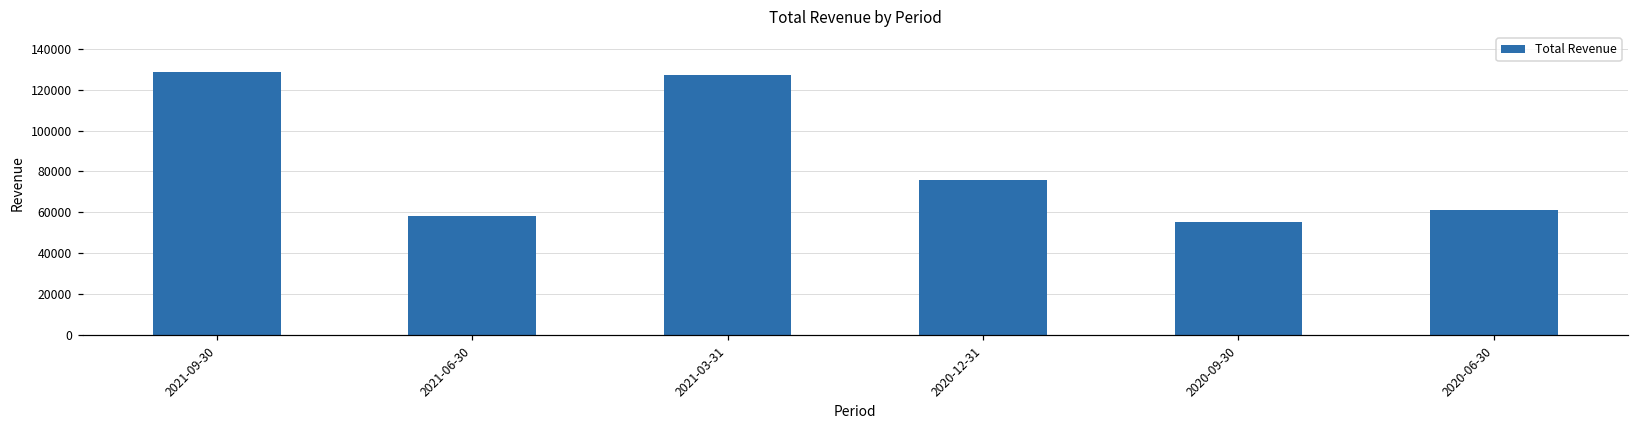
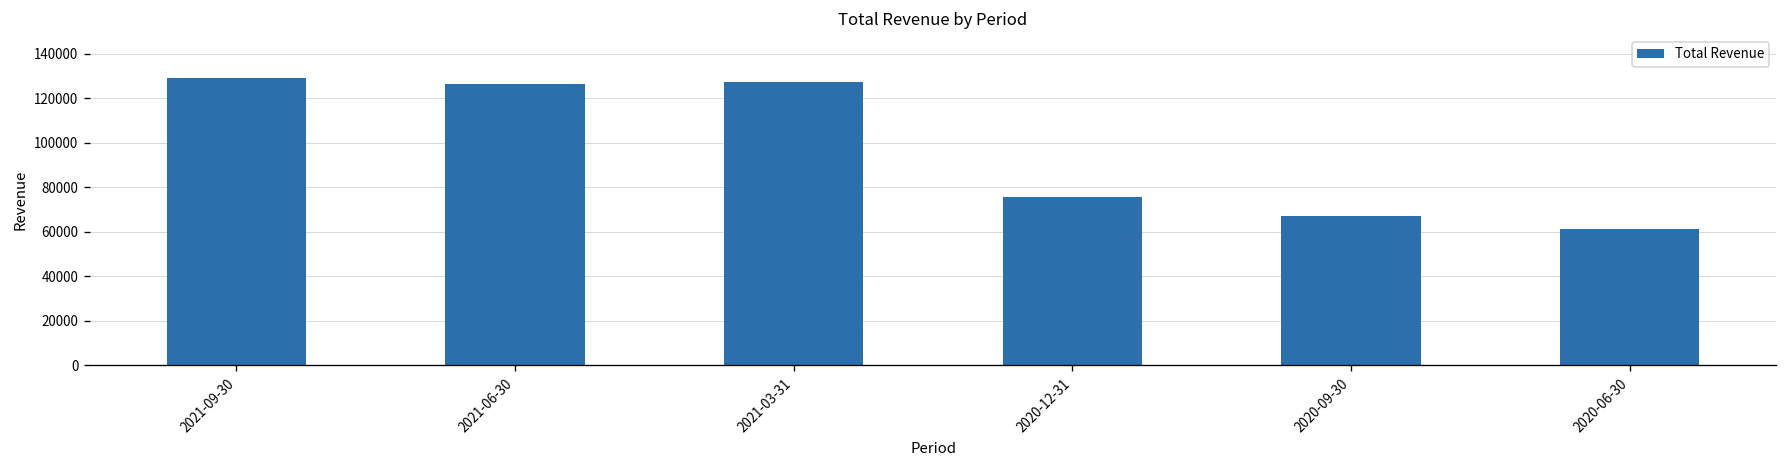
  {
    "2021-09-30": 129000,
-   "2021-06-30": 58000,
+   "2021-06-30": 127000,
    "2021-03-31": 127000,
    "2020-12-31": 76000,
-   "2020-09-30": 55000,
+   "2020-09-30": 67000,
    "2020-06-30": 61000
  }
